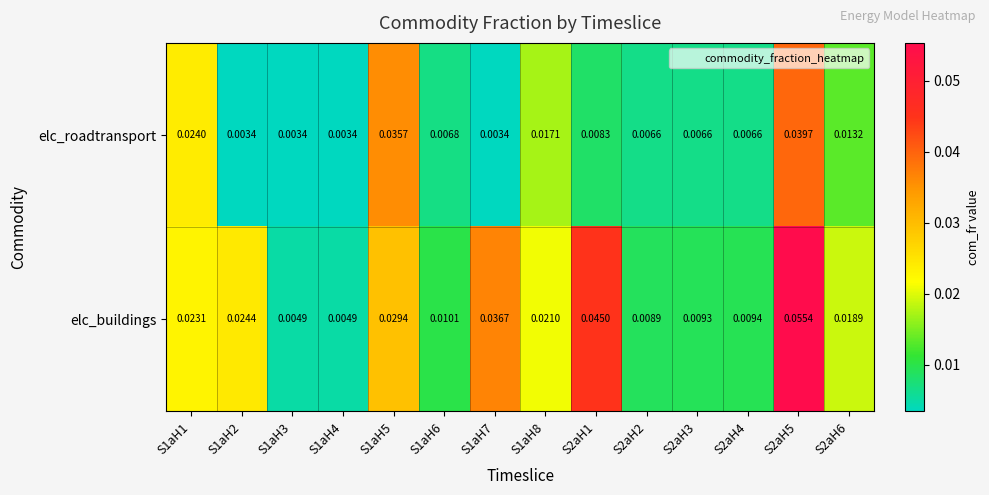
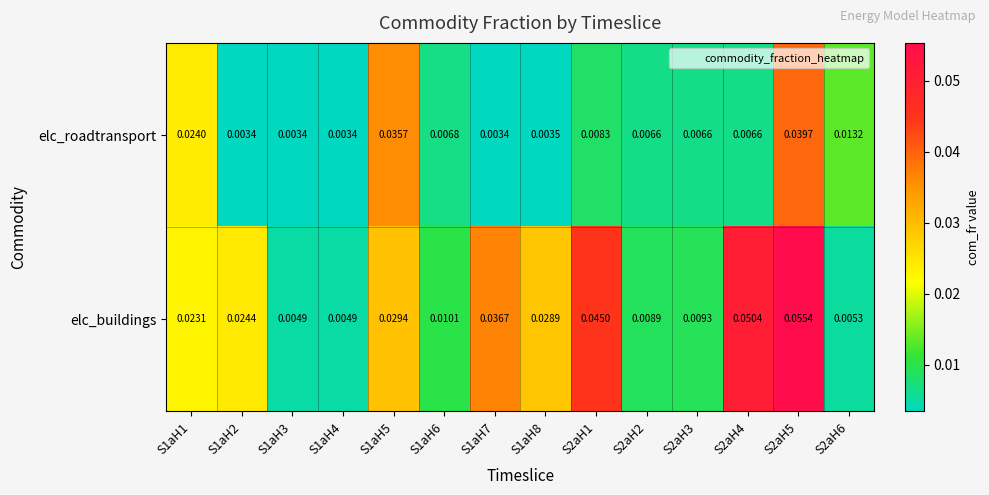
  {
    "elc_roadtransport": {
      "S1aH1": 0.0240,
      "S1aH2": 0.0034,
      "S1aH3": 0.0034,
      "S1aH4": 0.0034,
      "S1aH5": 0.0357,
      "S1aH6": 0.0068,
      "S1aH7": 0.0034,
-     "S1aH8": 0.0171,
+     "S1aH8": 0.0035,
      "S2aH1": 0.0083,
      "S2aH2": 0.0066,
      "S2aH3": 0.0066,
      "S2aH4": 0.0066,
      "S2aH5": 0.0397,
      "S2aH6": 0.0132
    },
    "elc_buildings": {
      "S1aH1": 0.0231,
      "S1aH2": 0.0244,
      "S1aH3": 0.0049,
      "S1aH4": 0.0049,
      "S1aH5": 0.0294,
      "S1aH6": 0.0101,
      "S1aH7": 0.0367,
-     "S1aH8": 0.0210,
+     "S1aH8": 0.0289,
      "S2aH1": 0.0450,
      "S2aH2": 0.0089,
      "S2aH3": 0.0093,
-     "S2aH4": 0.0094,
+     "S2aH4": 0.0504,
      "S2aH5": 0.0554,
-     "S2aH6": 0.0189
+     "S2aH6": 0.0053
    }
  }
